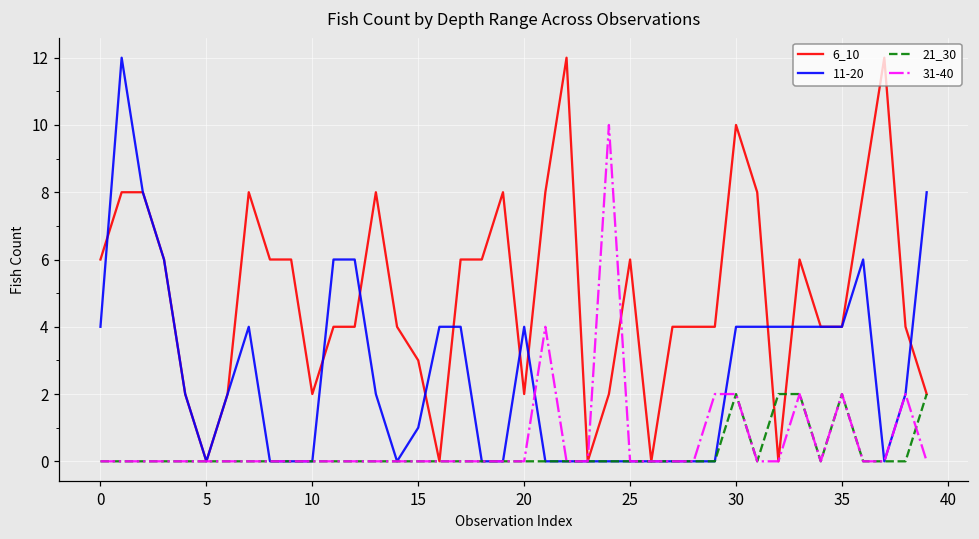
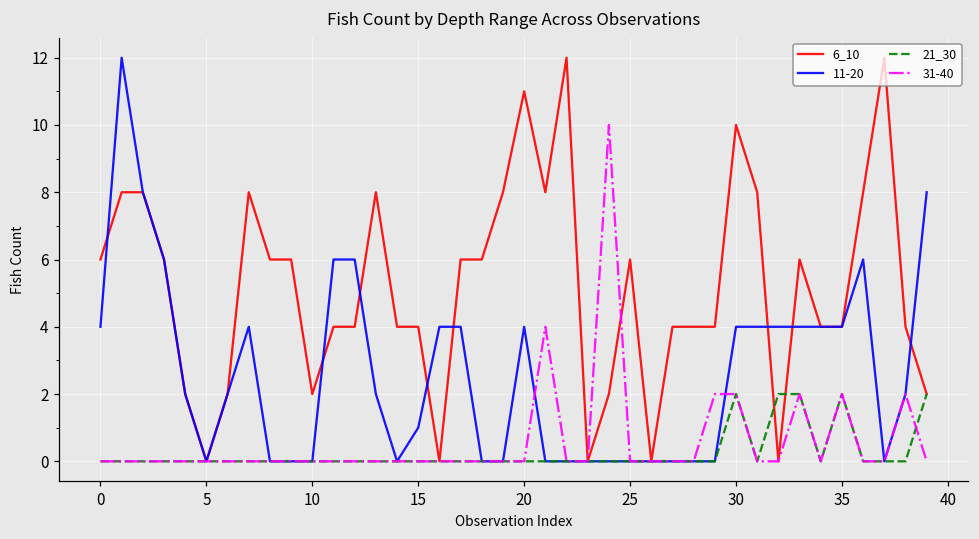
  {
    "6_10": {
      "0": 6,
      "10": 2,
-     "15": 3,
-     "20": 2,
+     "15": 4,
+     "20": 11,
      "25": 6,
      "30": 10
    },
    "11-20": {
      "0": 4,
      "15": 1,
      "20": 4,
      "30": 4
    }
  }
